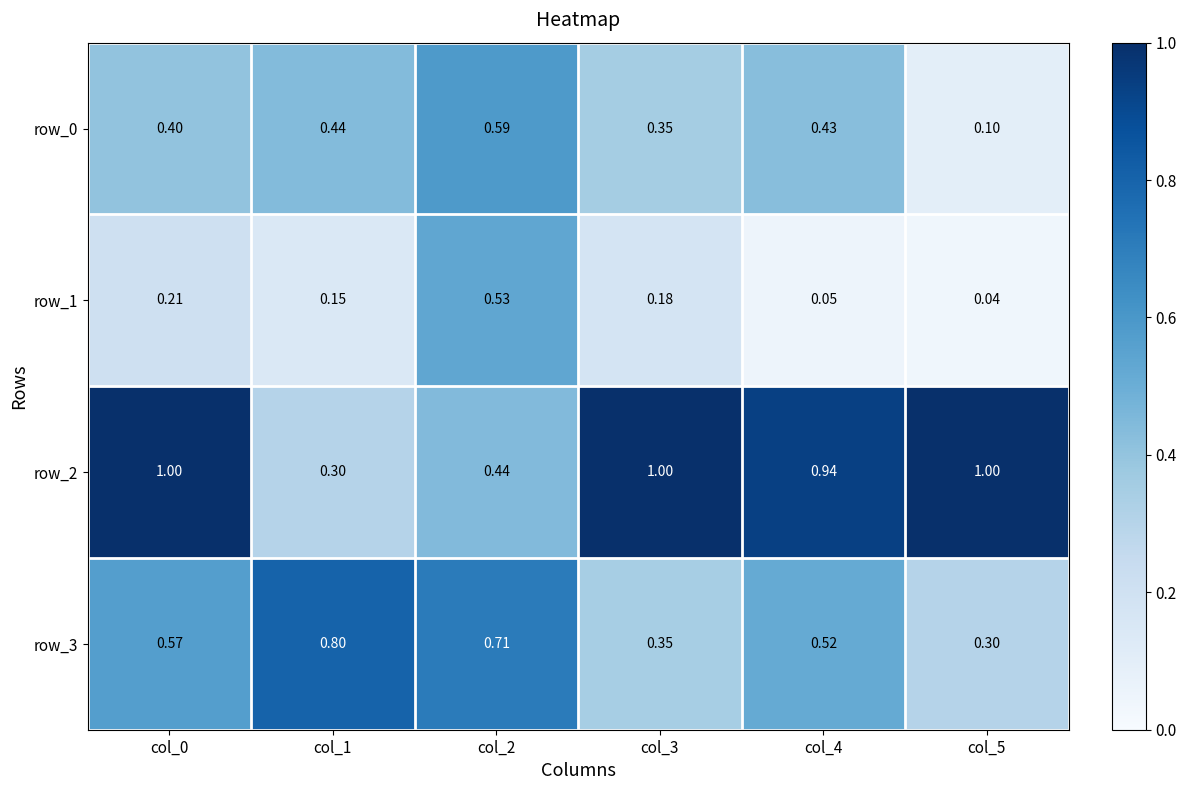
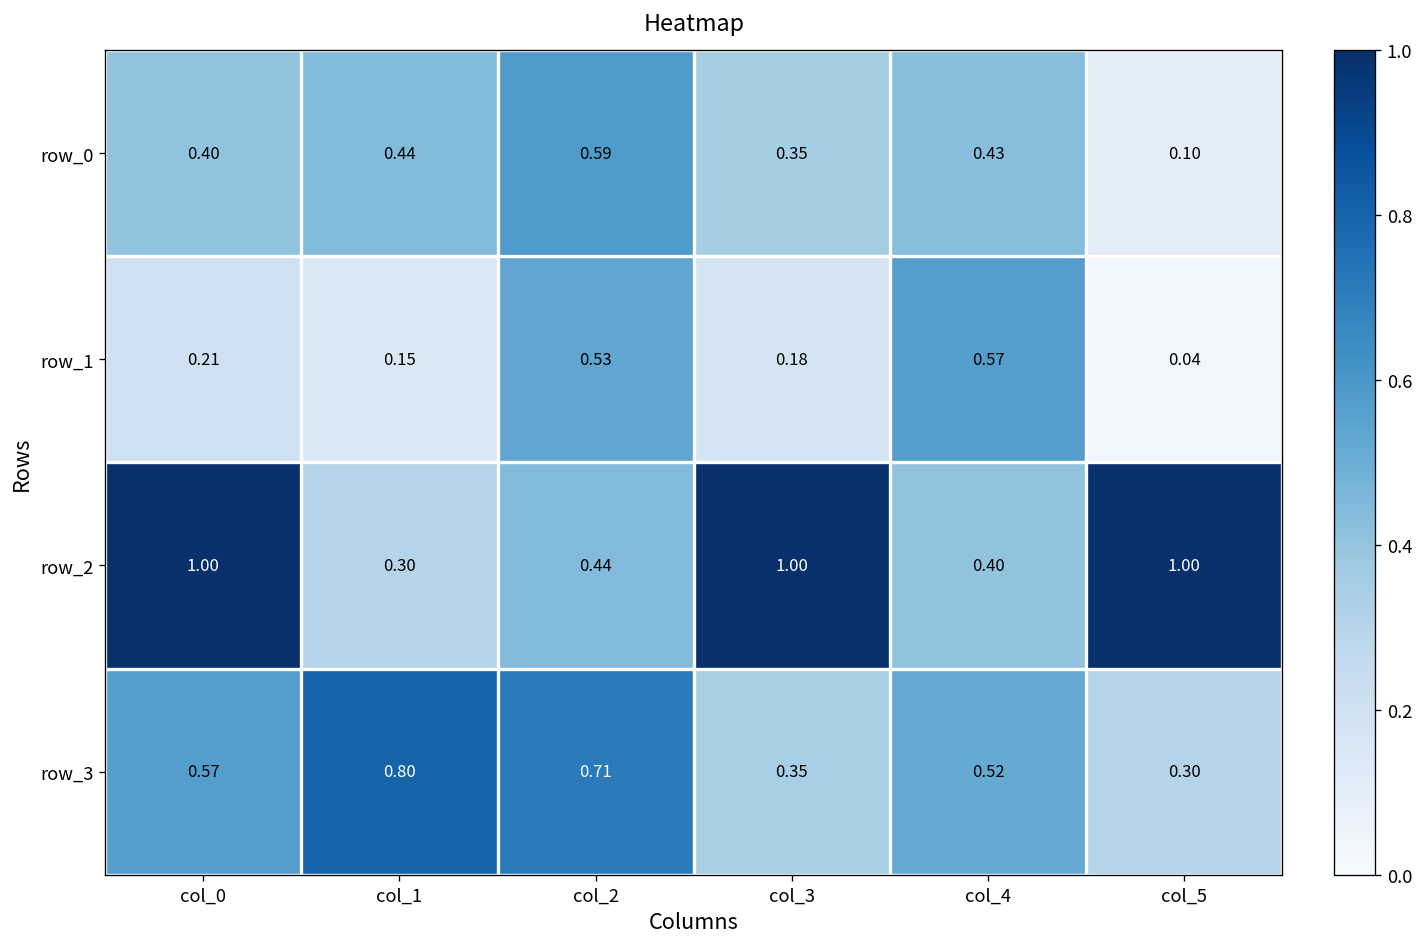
  {
    "row_0": {
      "col_0": 0.40,
      "col_1": 0.44,
      "col_2": 0.59,
      "col_3": 0.35,
      "col_4": 0.43,
      "col_5": 0.10
    },
    "row_1": {
      "col_0": 0.21,
      "col_1": 0.15,
      "col_2": 0.53,
      "col_3": 0.18,
-     "col_4": 0.05,
+     "col_4": 0.57,
      "col_5": 0.04
    },
    "row_2": {
      "col_0": 1.00,
      "col_1": 0.30,
      "col_2": 0.44,
      "col_3": 1.00,
-     "col_4": 0.94,
+     "col_4": 0.40,
      "col_5": 1.00
    },
    "row_3": {
      "col_0": 0.57,
      "col_1": 0.80,
      "col_2": 0.71,
      "col_3": 0.35,
      "col_4": 0.52,
      "col_5": 0.30
    }
  }
